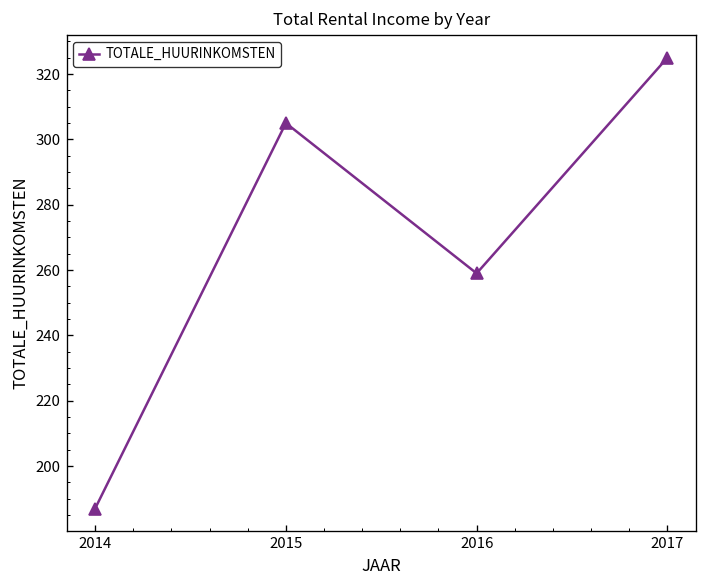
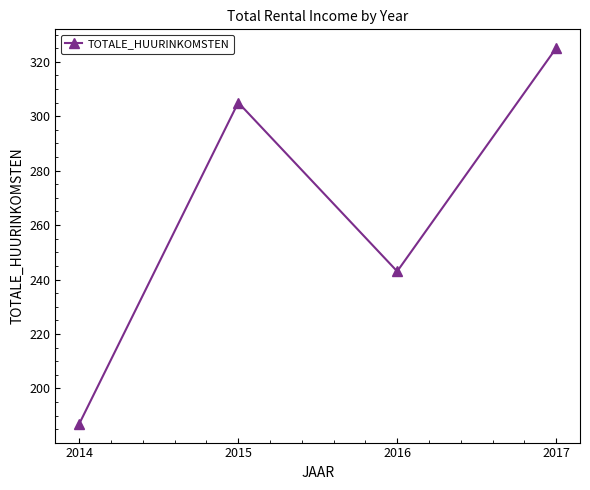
  {
    "2014": 187,
    "2015": 305,
-   "2016": 259,
+   "2016": 243,
    "2017": 325
  }
